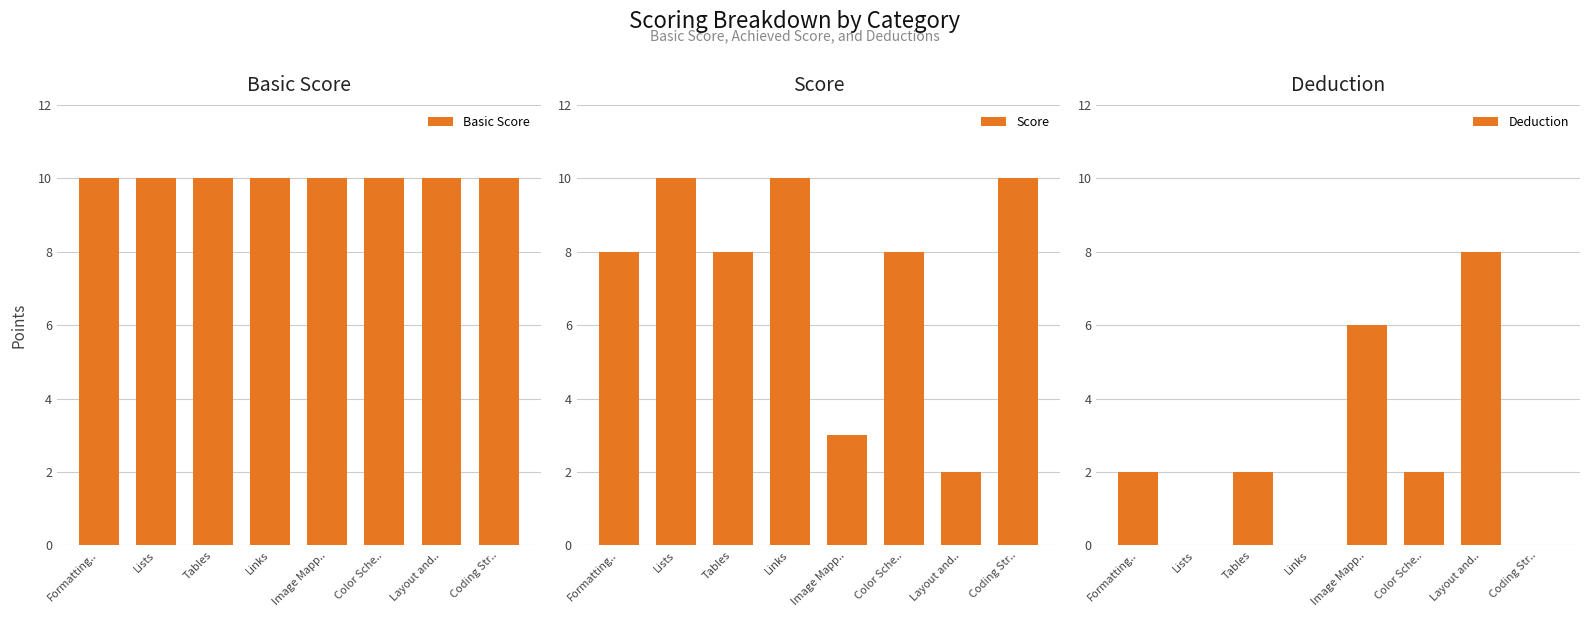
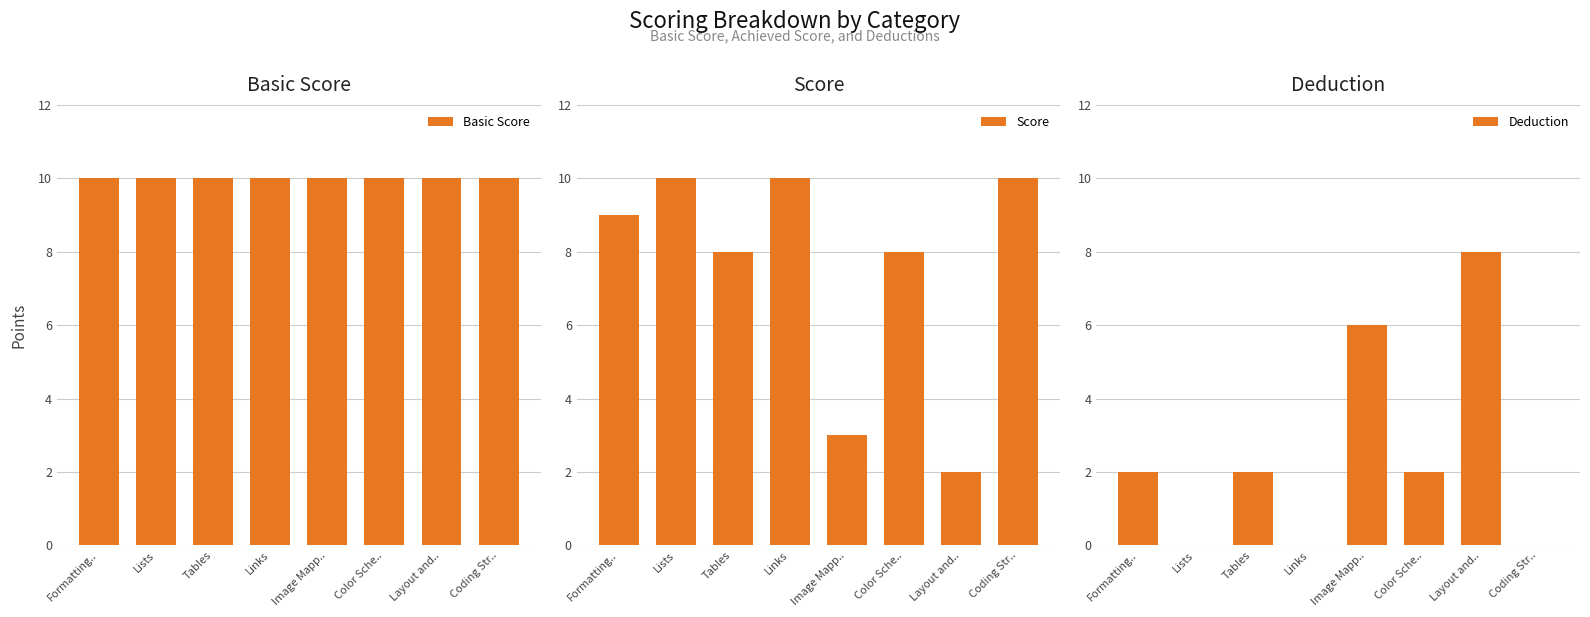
  {
    "Basic Score": {
      "Formatting..": 10.0,
      "Lists": 10.0,
      "Tables": 10.0,
      "Links": 10.0,
      "Image Mapp..": 10.0,
      "Color Sche..": 10.0,
      "Layout and..": 10.0,
      "Coding Str..": 10.0
    },
    "Score": {
-     "Formatting..": 8,
+     "Formatting..": 9,
      "Lists": 10,
      "Tables": 8,
      "Links": 10,
      "Image Mapp..": 3,
      "Color Sche..": 8,
      "Layout and..": 2,
      "Coding Str..": 10
    },
    "Deduction": {
      "Formatting..": 2.0,
      "Lists": 0.0,
      "Tables": 2.0,
      "Links": 0.0,
      "Image Mapp..": 6.0,
      "Color Sche..": 2.0,
      "Layout and..": 8.0,
      "Coding Str..": 0.0
    }
  }
